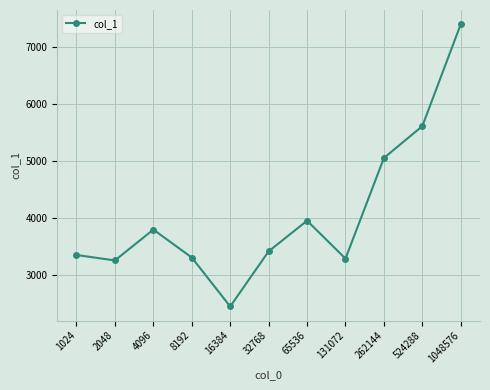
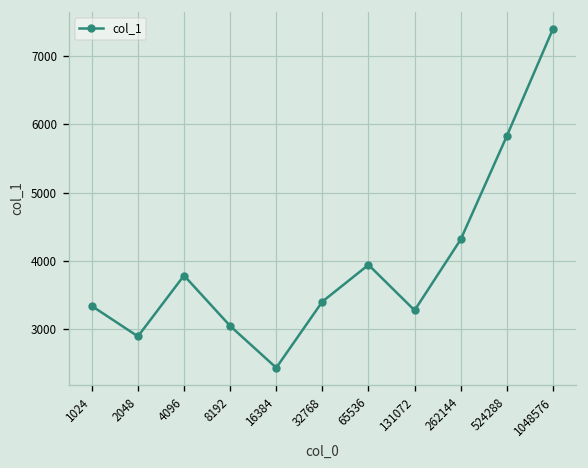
  {
    "1024": 3300,
-   "2048": 3200,
+   "2048": 2900,
    "4096": 3800,
-   "8192": 3300,
+   "8192": 3100,
    "16384": 2400,
    "32768": 3400,
    "65536": 3900,
    "131072": 3300,
-   "262144": 5000,
-   "524288": 5600,
+   "262144": 4300,
+   "524288": 5800,
    "1048576": 7400
  }
